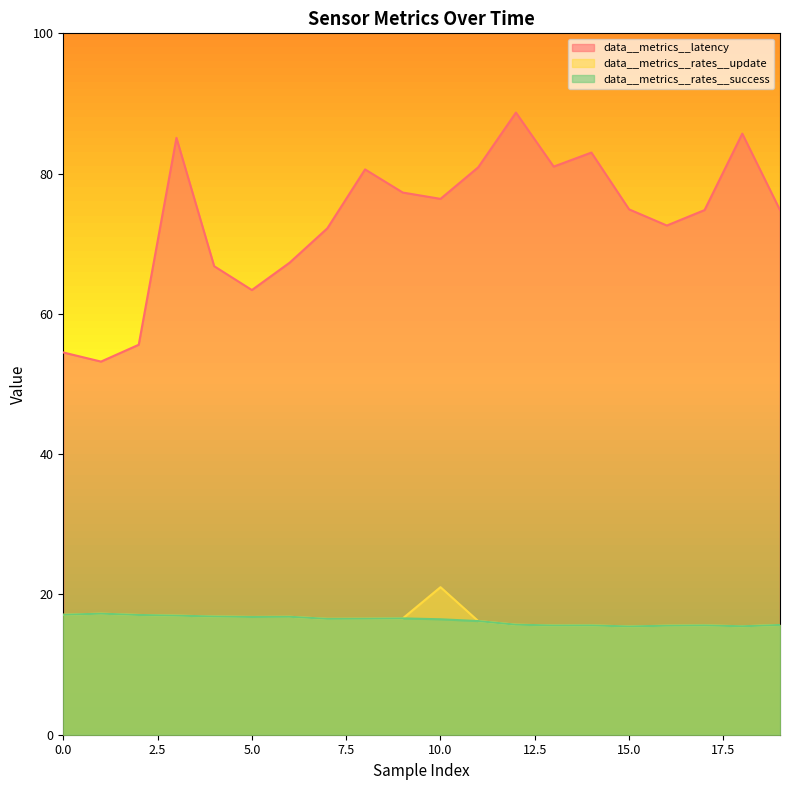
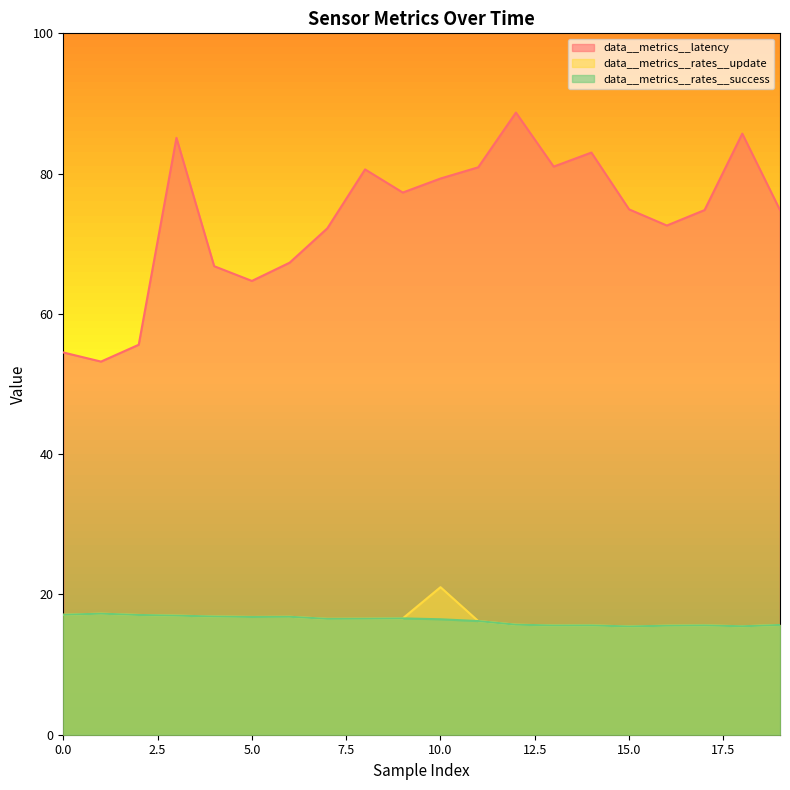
  {
    "data__metrics__latency": {
      "0.0": 55,
-     "5.0": 63,
-     "10.0": 76,
+     "5.0": 65,
+     "10.0": 79,
      "15.0": 75
    },
    "data__metrics__rates__update": {
      "10.0": 21
    },
    "data__metrics__rates__success": {
      "10.0": 16
    }
  }
